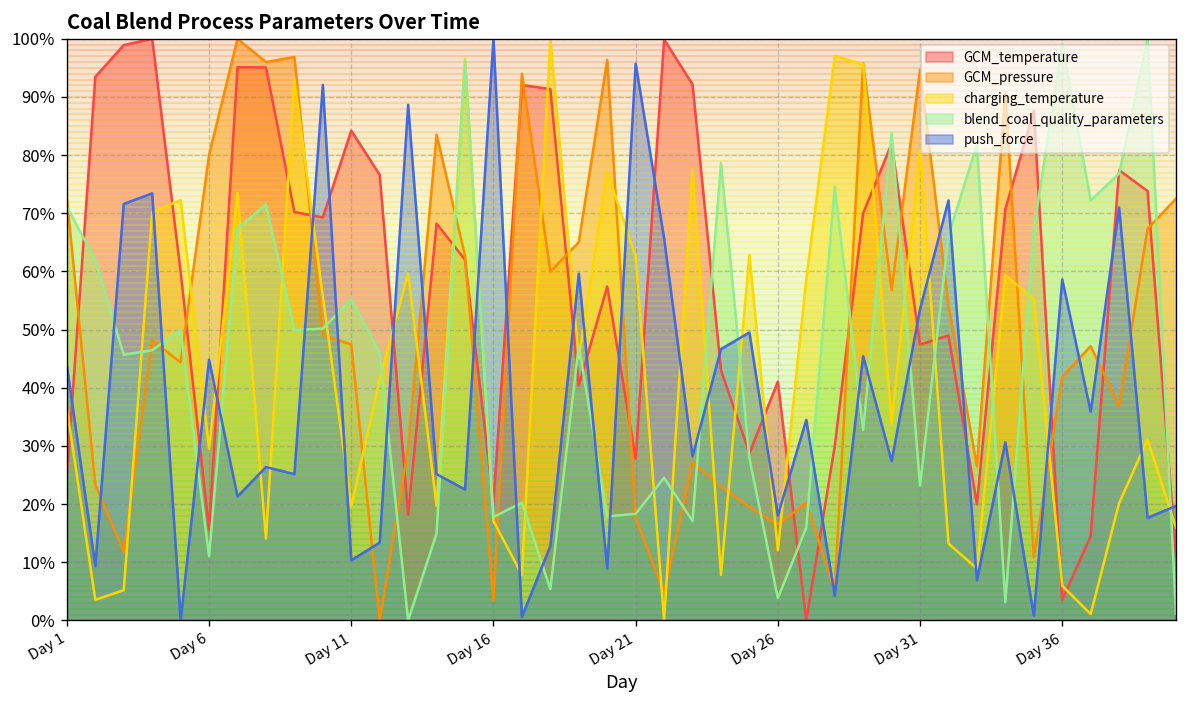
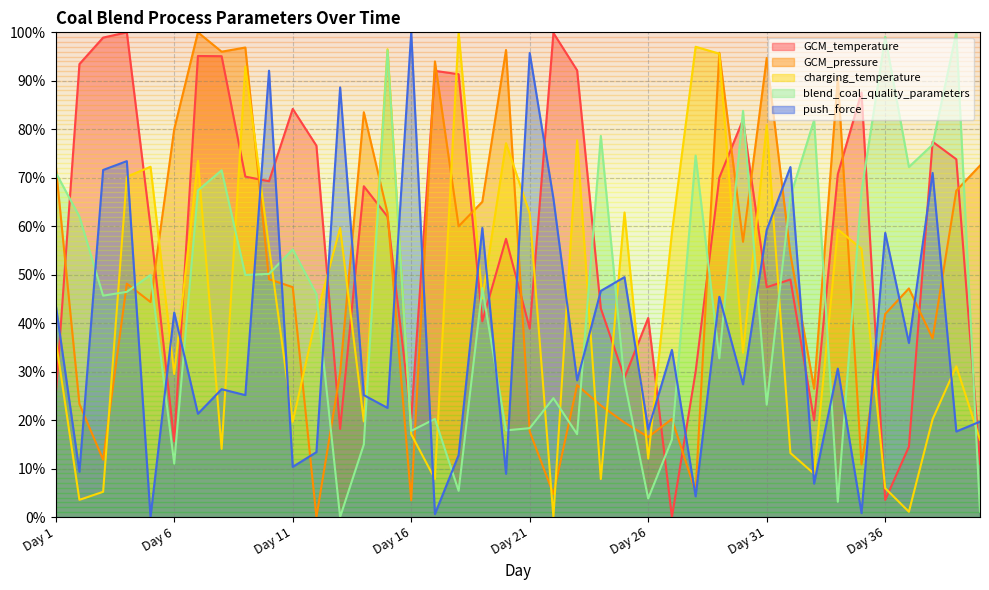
  {
    "GCM_temperature": {
      "Day 1": "25%",
      "Day 6": "16%",
      "Day 11": "84%",
      "Day 16": "20%",
-     "Day 21": "28%",
+     "Day 21": "39%",
      "Day 26": "41%",
      "Day 31": "47%",
      "Day 36": "4%"
    },
    "blend_coal_quality_parameters": {
      "Day 1": "71%",
      "Day 6": "11%",
      "Day 11": "55%",
      "Day 16": "18%",
      "Day 21": "18%",
      "Day 26": "4%",
      "Day 31": "23%",
      "Day 36": "99%"
    },
    "push_force": {
      "Day 1": "44%",
-     "Day 6": "45%",
+     "Day 6": "42%",
      "Day 11": "10%",
      "Day 16": "100%",
      "Day 21": "96%",
      "Day 26": "18%",
-     "Day 31": "54%",
+     "Day 31": "59%",
      "Day 36": "59%"
    }
  }
